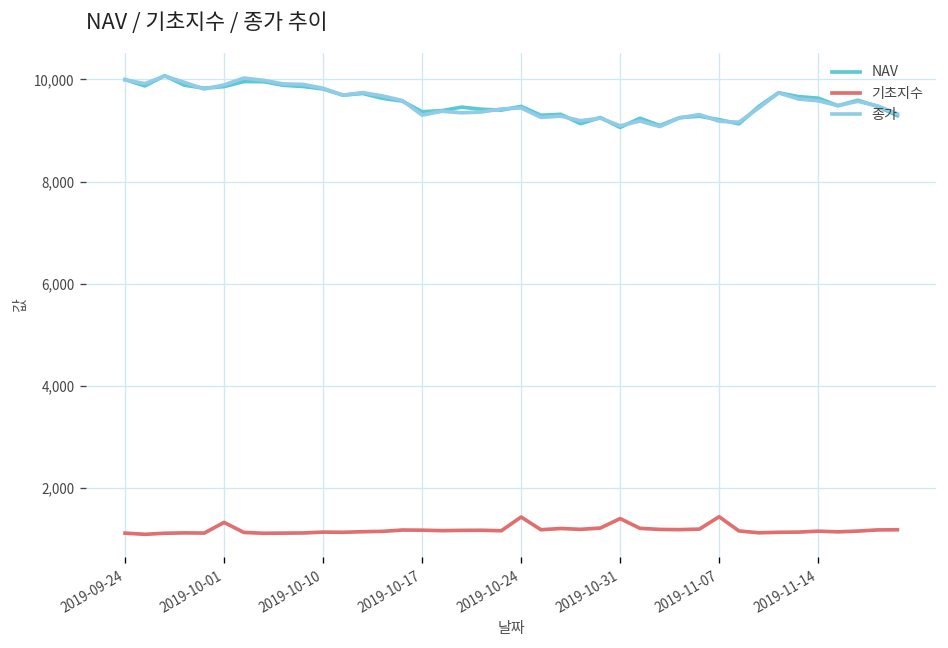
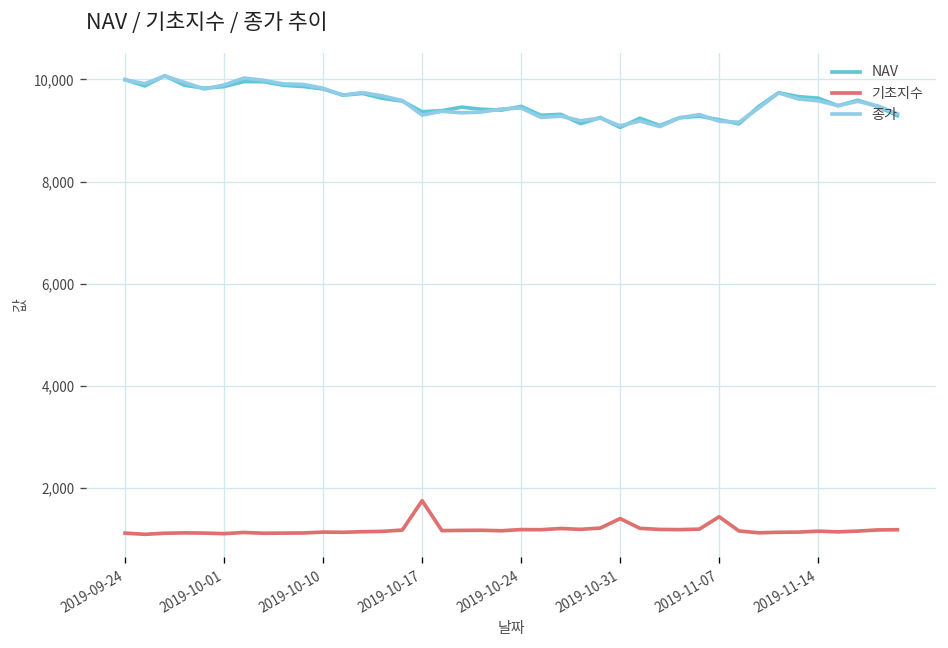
  {
    "기초지수": {
      "2019-09-24": "1,100",
-     "2019-10-01": "1,300",
+     "2019-10-01": "1,100",
      "2019-10-10": "1,100",
-     "2019-10-17": "1,200",
-     "2019-10-24": "1,400",
+     "2019-10-17": "1,800",
+     "2019-10-24": "1,200",
      "2019-10-31": "1,400",
      "2019-11-07": "1,400",
      "2019-11-14": "1,200"
    }
  }
